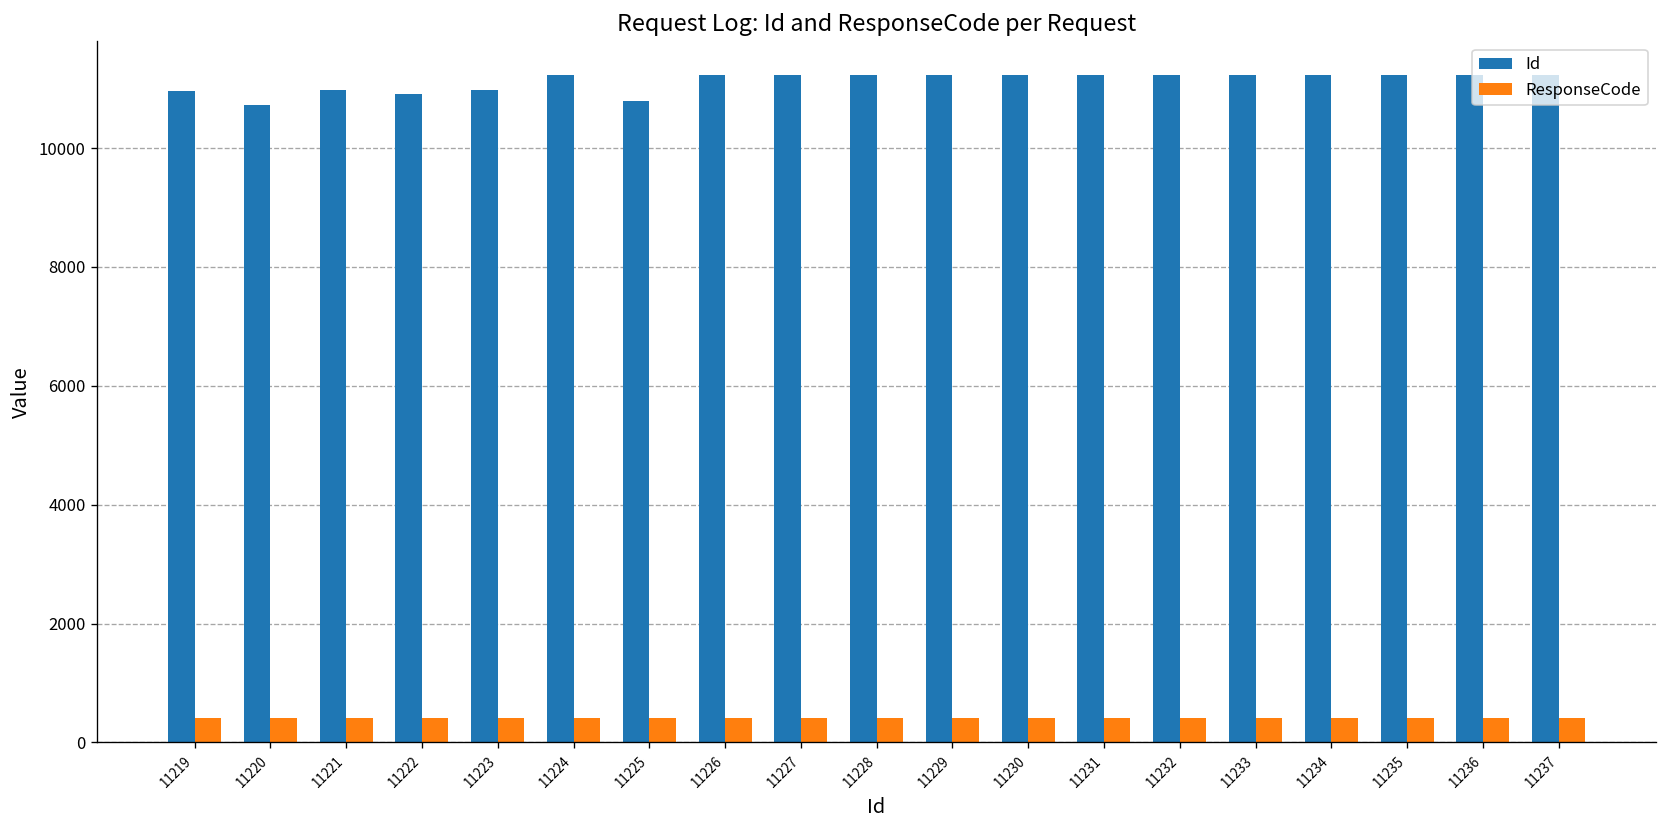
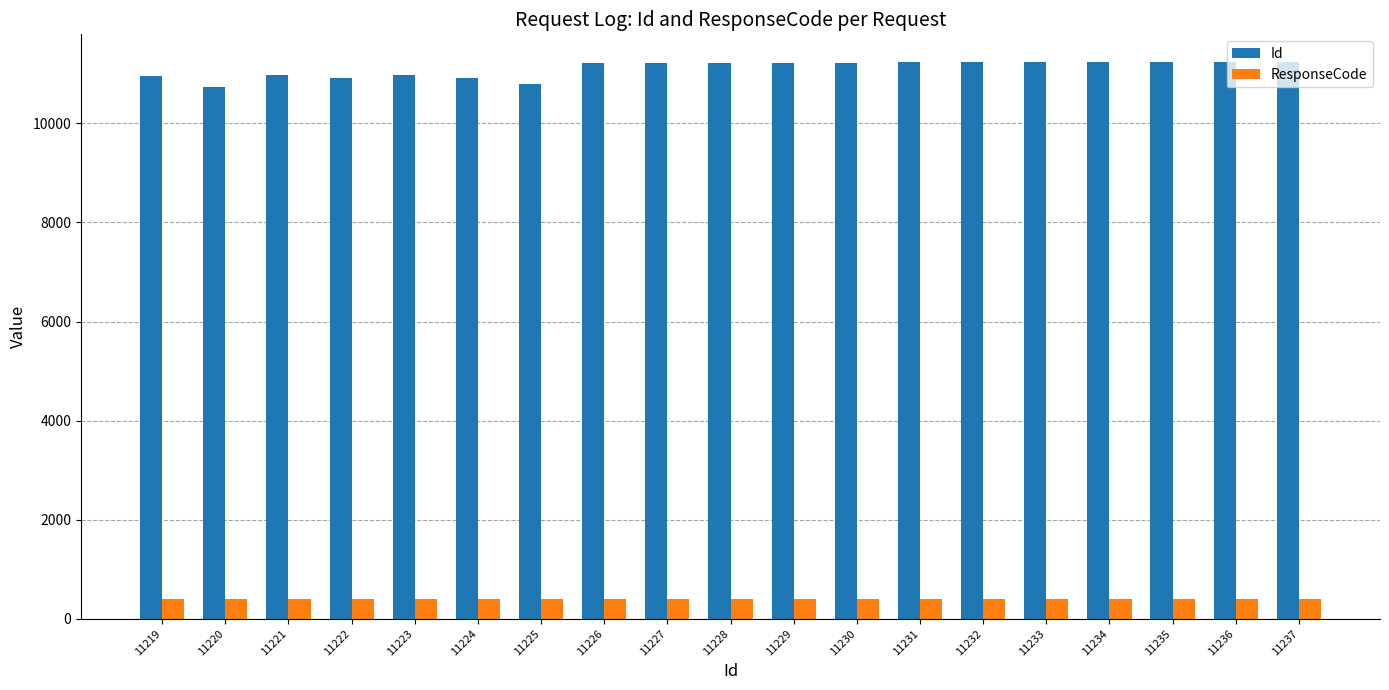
  {
    "Id": {
      "11219": 11000,
      "11220": 10700,
      "11221": 11000,
      "11222": 10900,
      "11223": 11000,
-     "11224": 11200,
+     "11224": 10900,
      "11225": 10800,
      "11226": 11200,
      "11227": 11200,
      "11228": 11200,
      "11229": 11200,
      "11230": 11200,
      "11231": 11200,
      "11232": 11200,
      "11233": 11200,
      "11234": 11200,
      "11235": 11200,
      "11236": 11200
    },
    "ResponseCode": {
      "11219": 400,
      "11220": 400,
      "11221": 400,
      "11222": 400,
      "11223": 400,
      "11224": 400,
      "11225": 400,
      "11226": 400,
      "11227": 400,
      "11228": 400,
      "11229": 400,
      "11230": 400,
      "11231": 400,
      "11232": 400,
      "11233": 400,
      "11234": 400,
      "11235": 400,
      "11236": 400,
      "11237": 400
    }
  }
